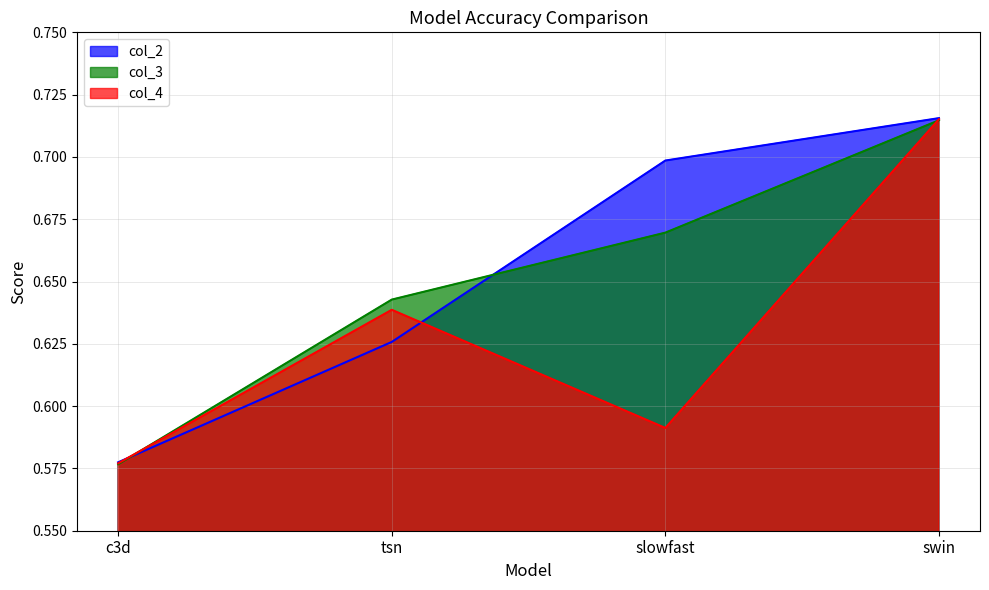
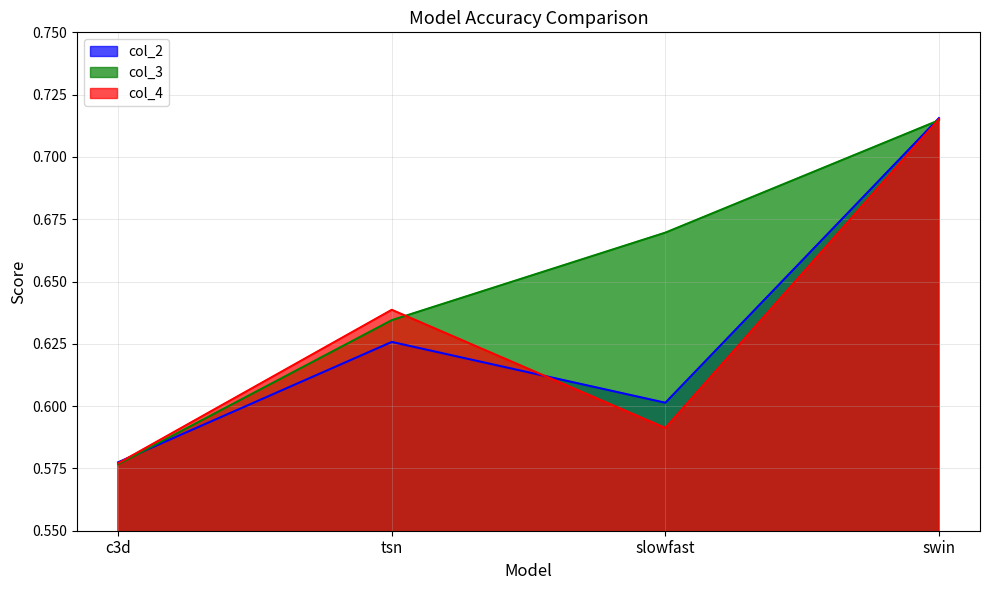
  {
    "col_2": {
      "tsn": 0.626,
-     "slowfast": 0.699
+     "slowfast": 0.601
    },
    "col_3": {
-     "tsn": 0.643,
+     "tsn": 0.634,
      "slowfast": 0.670
    },
    "col_4": {
      "tsn": 0.639,
      "slowfast": 0.591
    }
  }
